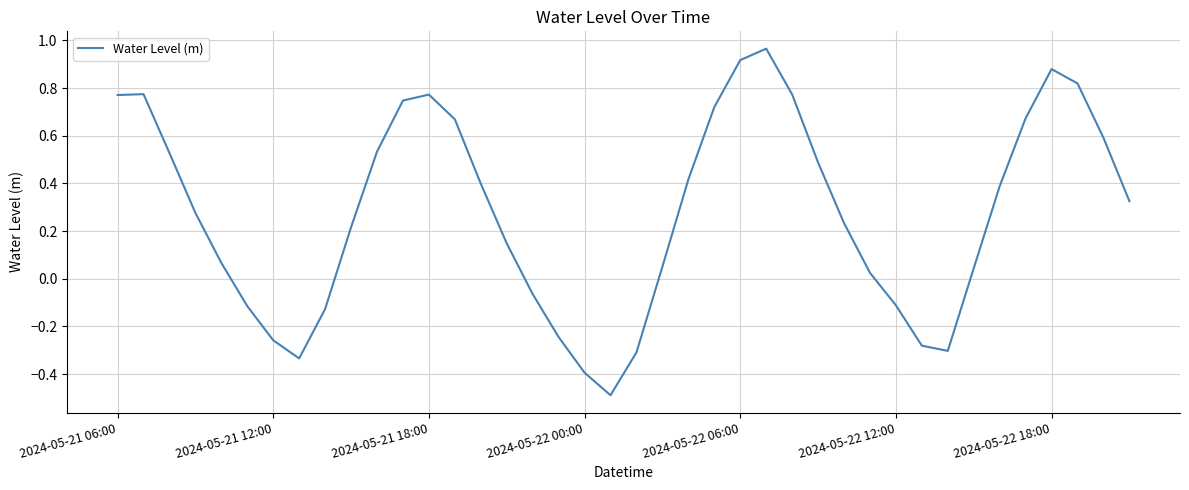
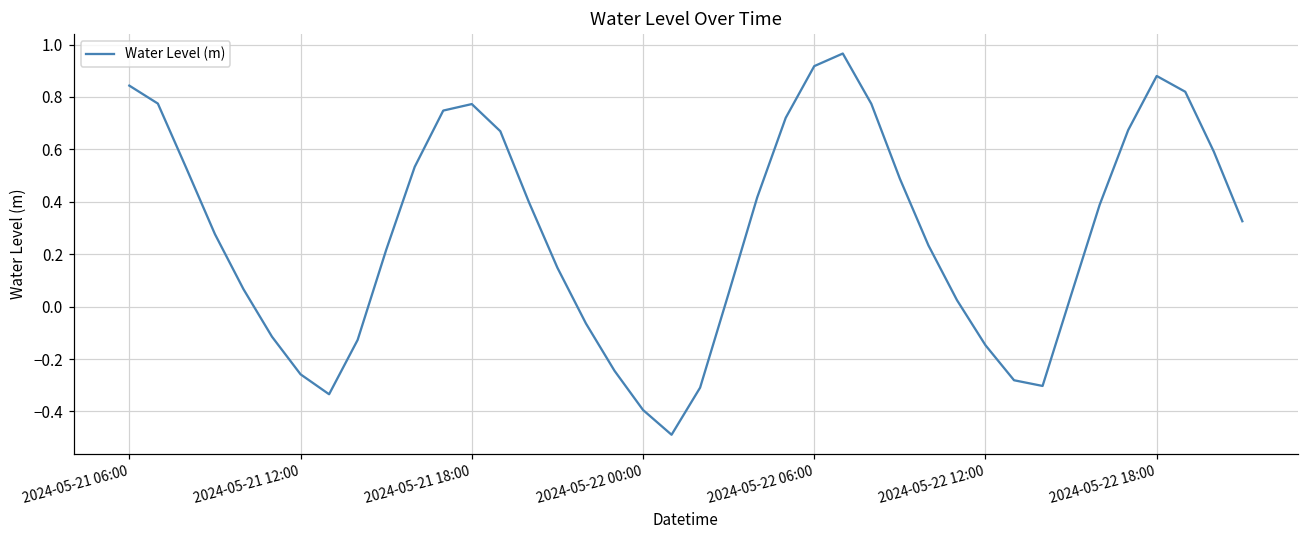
  {
-   "2024-05-21 06:00": 0.77,
+   "2024-05-21 06:00": 0.84,
    "2024-05-21 12:00": -0.26,
    "2024-05-21 18:00": 0.77,
    "2024-05-22 00:00": -0.39,
    "2024-05-22 06:00": 0.92,
-   "2024-05-22 12:00": -0.11,
+   "2024-05-22 12:00": -0.15,
    "2024-05-22 18:00": 0.88
  }
